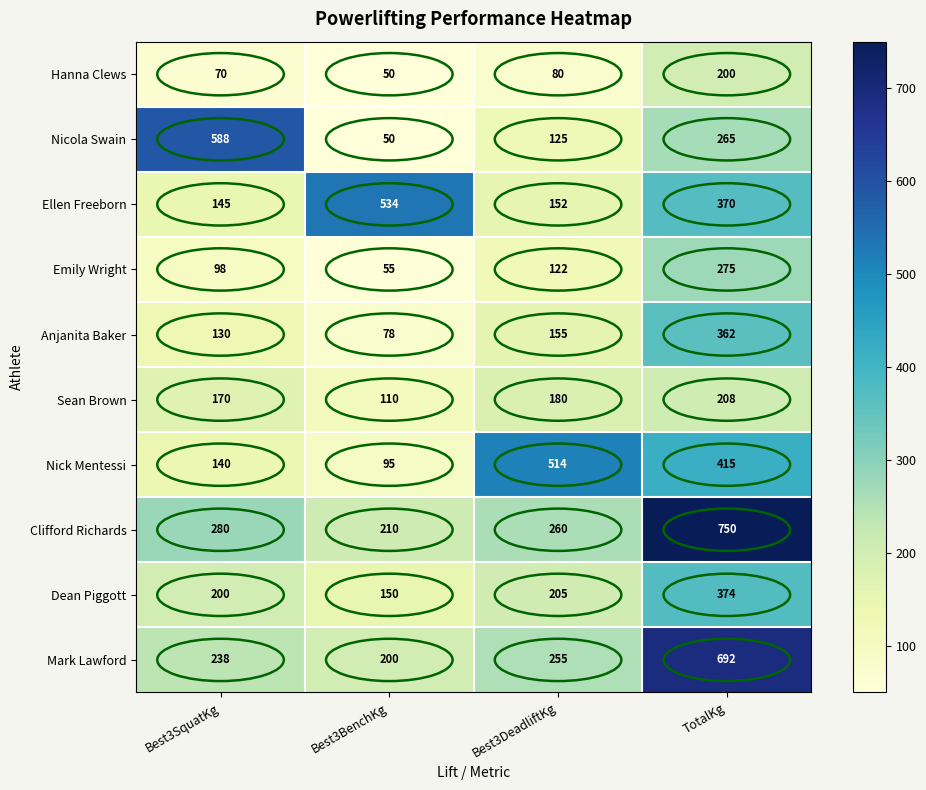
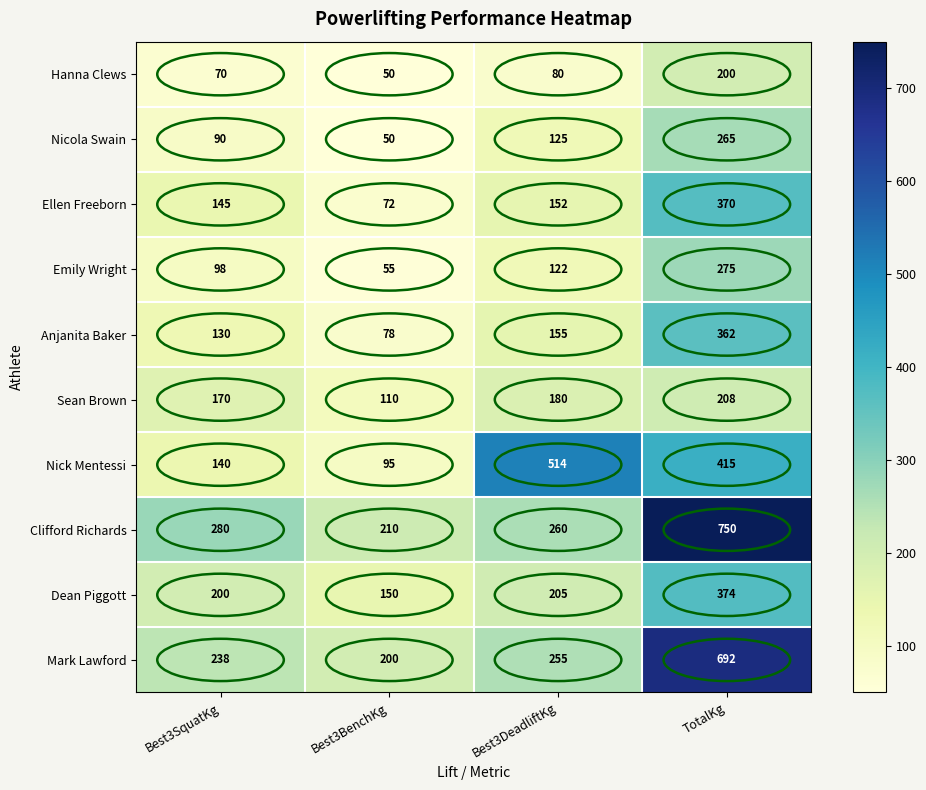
  {
    "Hanna Clews": {
      "Best3SquatKg": 70,
      "Best3BenchKg": 50,
      "Best3DeadliftKg": 80,
      "TotalKg": 200
    },
    "Nicola Swain": {
-     "Best3SquatKg": 588,
+     "Best3SquatKg": 90,
      "Best3BenchKg": 50,
      "Best3DeadliftKg": 125,
      "TotalKg": 265
    },
    "Ellen Freeborn": {
      "Best3SquatKg": 145,
-     "Best3BenchKg": 534,
+     "Best3BenchKg": 72,
      "Best3DeadliftKg": 152,
      "TotalKg": 370
    },
    "Emily Wright": {
      "Best3SquatKg": 98,
      "Best3BenchKg": 55,
      "Best3DeadliftKg": 122,
      "TotalKg": 275
    },
    "Anjanita Baker": {
      "Best3SquatKg": 130,
      "Best3BenchKg": 78,
      "Best3DeadliftKg": 155,
      "TotalKg": 362
    },
    "Sean Brown": {
      "Best3SquatKg": 170,
      "Best3BenchKg": 110,
      "Best3DeadliftKg": 180,
      "TotalKg": 208
    },
    "Nick Mentessi": {
      "Best3SquatKg": 140,
      "Best3BenchKg": 95,
      "Best3DeadliftKg": 514,
      "TotalKg": 415
    },
    "Clifford Richards": {
      "Best3SquatKg": 280,
      "Best3BenchKg": 210,
      "Best3DeadliftKg": 260,
      "TotalKg": 750
    },
    "Dean Piggott": {
      "Best3SquatKg": 200,
      "Best3BenchKg": 150,
      "Best3DeadliftKg": 205,
      "TotalKg": 374
    },
    "Mark Lawford": {
      "Best3SquatKg": 238,
      "Best3BenchKg": 200,
      "Best3DeadliftKg": 255,
      "TotalKg": 692
    }
  }
